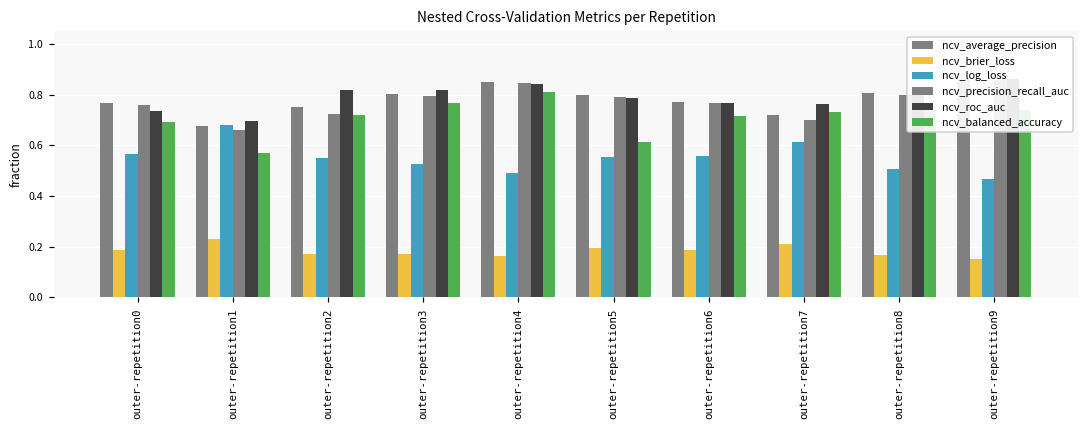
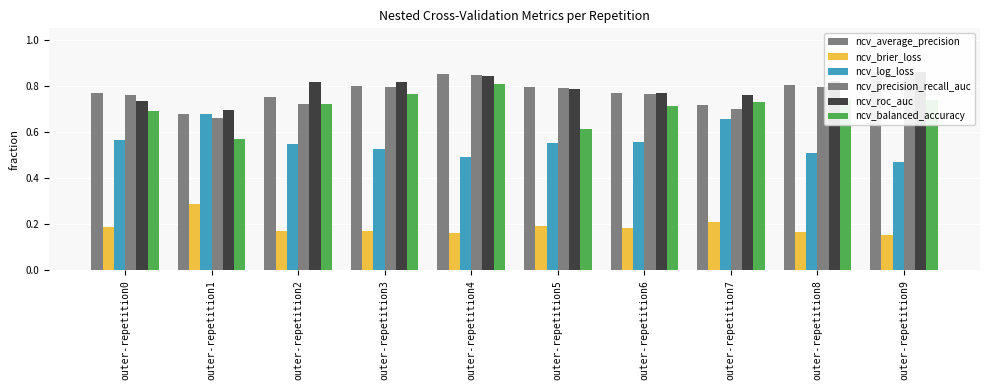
  {
    "ncv_brier_loss": {
      "outer-repetition0": 0.19,
-     "outer-repetition1": 0.23,
+     "outer-repetition1": 0.29,
      "outer-repetition2": 0.17,
      "outer-repetition3": 0.17,
      "outer-repetition4": 0.16,
      "outer-repetition5": 0.19,
      "outer-repetition6": 0.19,
      "outer-repetition7": 0.21,
      "outer-repetition8": 0.17,
      "outer-repetition9": 0.15
    },
    "ncv_log_loss": {
      "outer-repetition0": 0.57,
      "outer-repetition1": 0.68,
      "outer-repetition2": 0.55,
      "outer-repetition3": 0.53,
      "outer-repetition4": 0.49,
      "outer-repetition5": 0.55,
      "outer-repetition6": 0.56,
-     "outer-repetition7": 0.61,
+     "outer-repetition7": 0.66,
      "outer-repetition8": 0.51,
      "outer-repetition9": 0.47
    },
    "ncv_roc_auc": {
      "outer-repetition0": 0.74,
      "outer-repetition1": 0.70,
      "outer-repetition2": 0.82,
      "outer-repetition3": 0.82,
      "outer-repetition4": 0.84,
      "outer-repetition5": 0.79,
      "outer-repetition6": 0.77,
      "outer-repetition7": 0.76
    },
    "ncv_balanced_accuracy": {
      "outer-repetition0": 0.69,
      "outer-repetition1": 0.57,
      "outer-repetition2": 0.72,
      "outer-repetition3": 0.77,
      "outer-repetition4": 0.81,
      "outer-repetition5": 0.61,
      "outer-repetition6": 0.71,
      "outer-repetition7": 0.73
    }
  }
